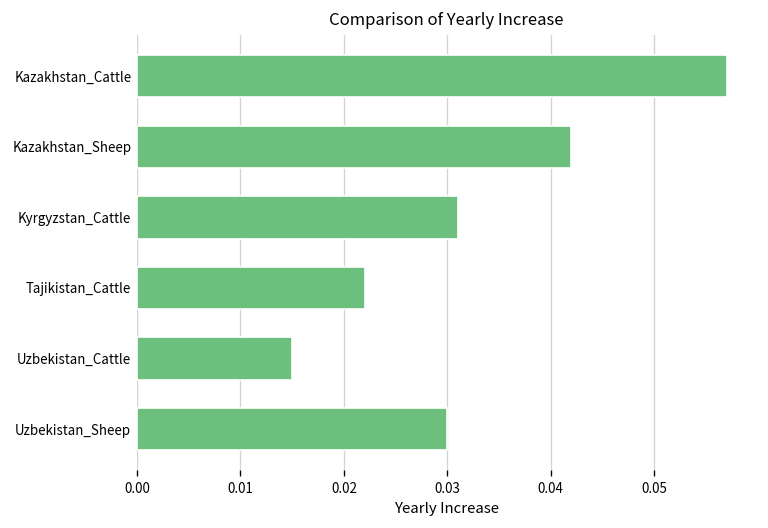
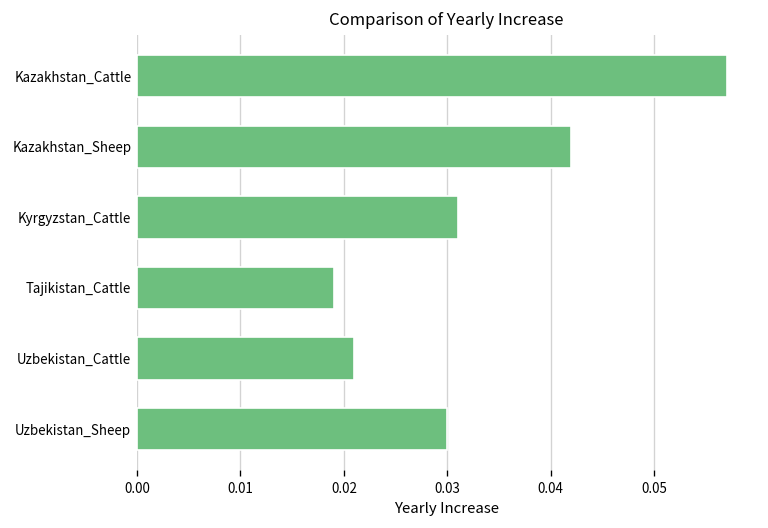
  {
    "Kazakhstan_Cattle": 0.057,
    "Kazakhstan_Sheep": 0.042,
    "Kyrgyzstan_Cattle": 0.031,
-   "Tajikistan_Cattle": 0.022,
-   "Uzbekistan_Cattle": 0.015,
+   "Tajikistan_Cattle": 0.019,
+   "Uzbekistan_Cattle": 0.021,
    "Uzbekistan_Sheep": 0.030
  }
